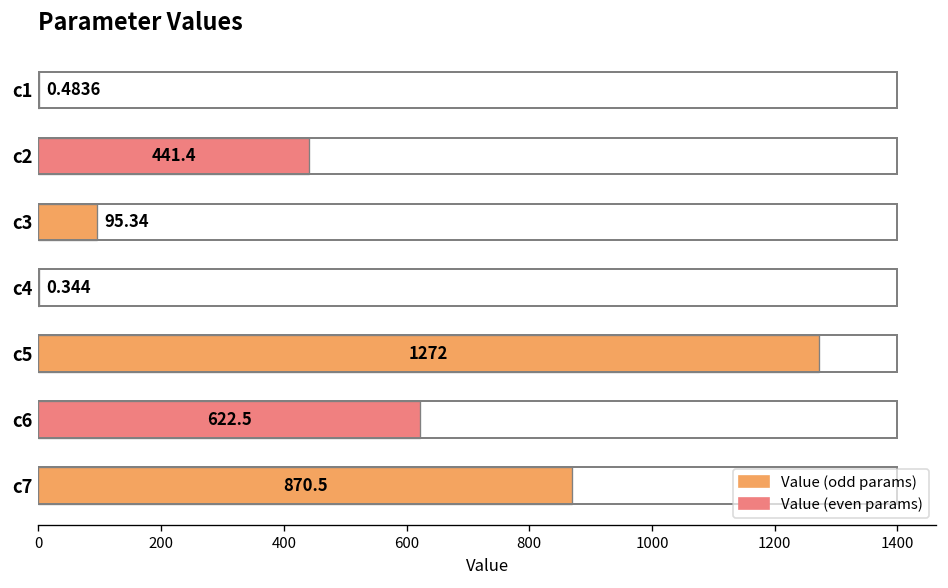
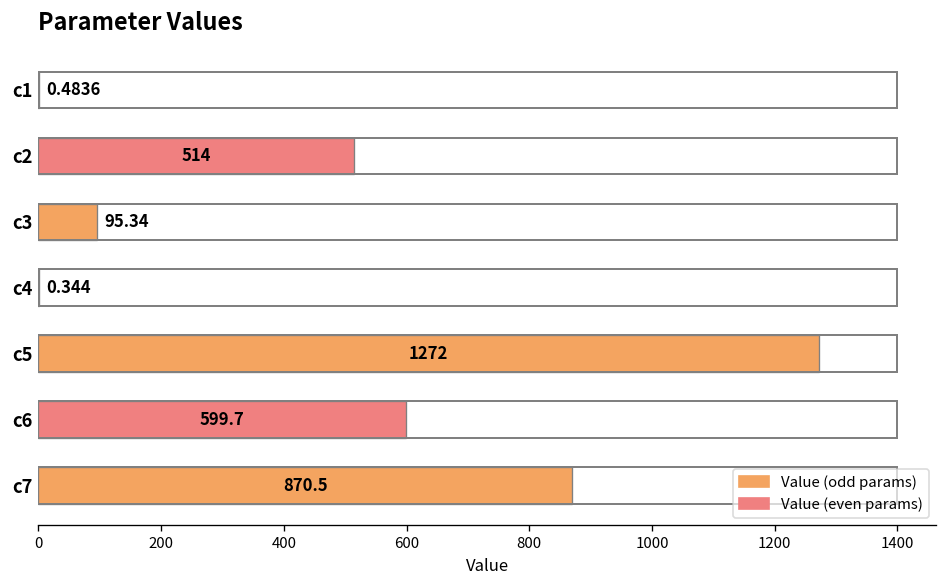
  {
    "c1": 0.4836,
-   "c2": 441.4,
+   "c2": 514,
    "c3": 95.34,
    "c4": 0.344,
    "c5": 1272,
-   "c6": 622.5,
+   "c6": 599.7,
    "c7": 870.5
  }
